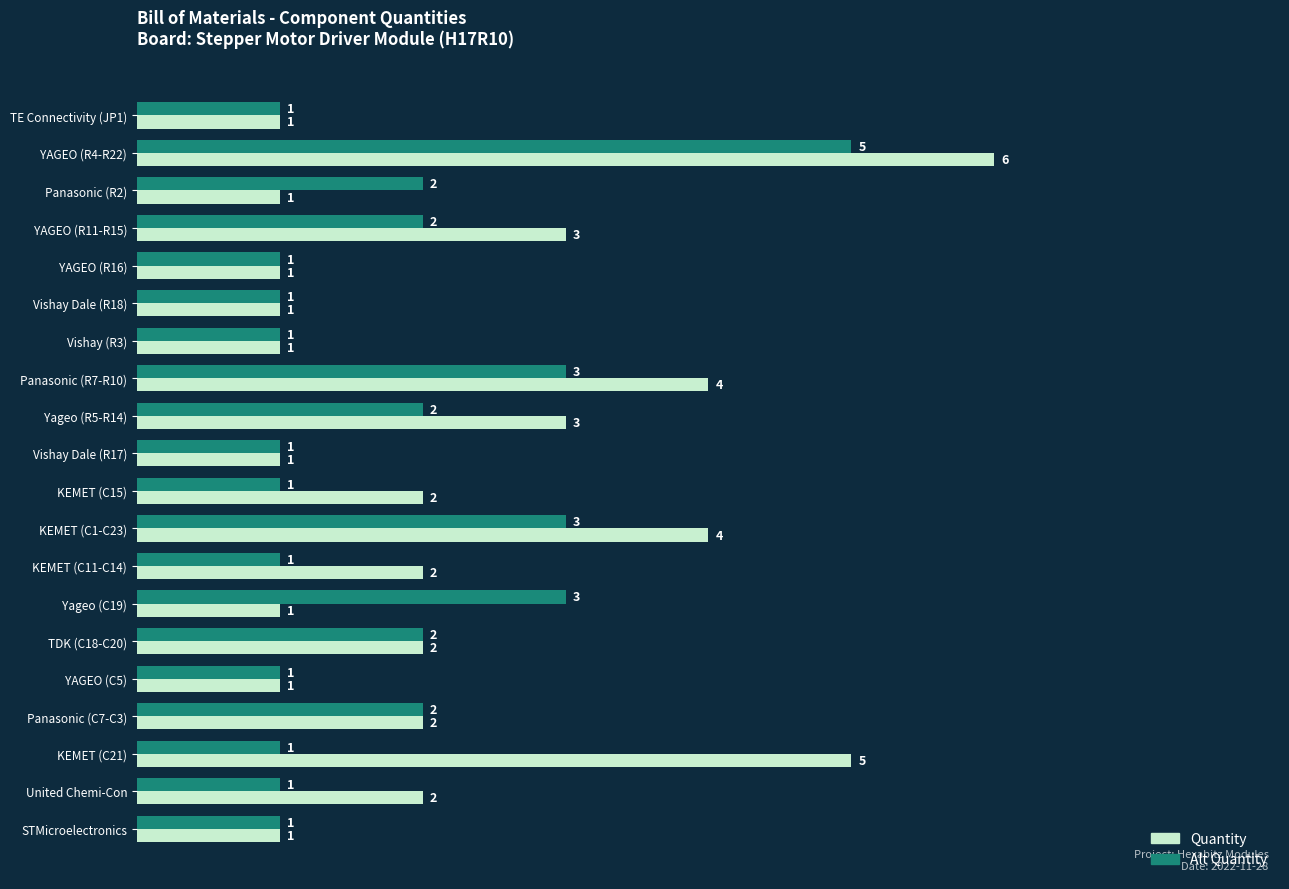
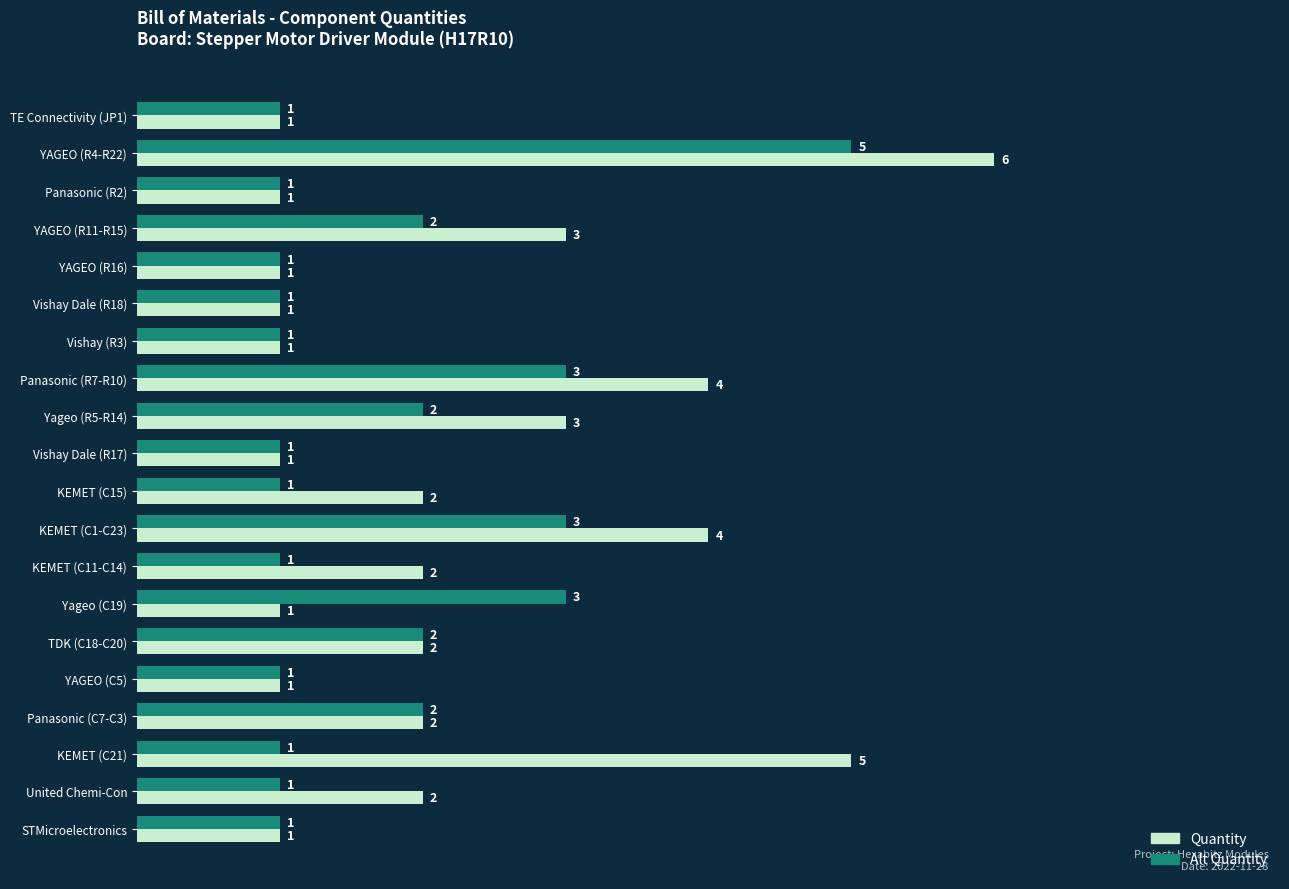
  {
    "Quantity": {
      "TE Connectivity (JP1)": 1,
      "YAGEO (R4-R22)": 6,
      "Panasonic (R2)": 1,
      "YAGEO (R11-R15)": 3,
      "YAGEO (R16)": 1,
      "Vishay Dale (R18)": 1,
      "Vishay (R3)": 1,
      "Panasonic (R7-R10)": 4,
      "Yageo (R5-R14)": 3,
      "Vishay Dale (R17)": 1,
      "KEMET (C15)": 2,
      "KEMET (C1-C23)": 4,
      "KEMET (C11-C14)": 2,
      "Yageo (C19)": 1,
      "TDK (C18-C20)": 2,
      "YAGEO (C5)": 1,
      "Panasonic (C7-C3)": 2,
      "KEMET (C21)": 5,
      "United Chemi-Con": 2,
      "STMicroelectronics": 1
    },
    "Alt Quantity": {
      "TE Connectivity (JP1)": 1,
      "YAGEO (R4-R22)": 5,
-     "Panasonic (R2)": 2,
+     "Panasonic (R2)": 1,
      "YAGEO (R11-R15)": 2,
      "YAGEO (R16)": 1,
      "Vishay Dale (R18)": 1,
      "Vishay (R3)": 1,
      "Panasonic (R7-R10)": 3,
      "Yageo (R5-R14)": 2,
      "Vishay Dale (R17)": 1,
      "KEMET (C15)": 1,
      "KEMET (C1-C23)": 3,
      "KEMET (C11-C14)": 1,
      "Yageo (C19)": 3,
      "TDK (C18-C20)": 2,
      "YAGEO (C5)": 1,
      "Panasonic (C7-C3)": 2,
      "KEMET (C21)": 1,
      "United Chemi-Con": 1,
      "STMicroelectronics": 1
    }
  }
